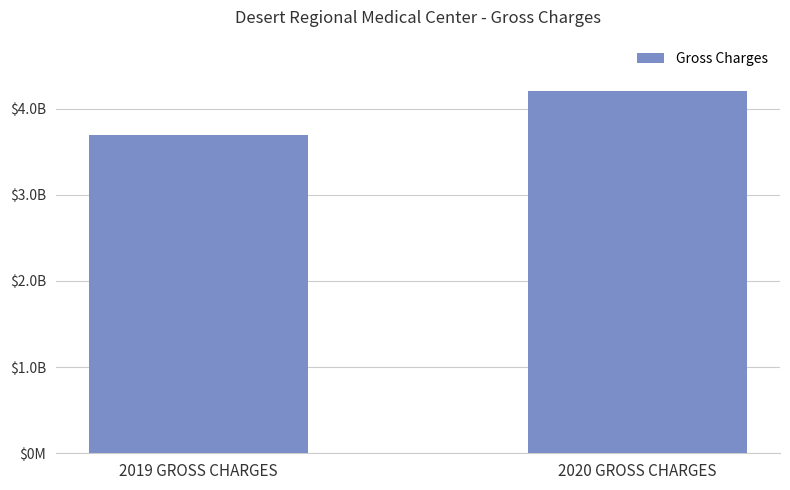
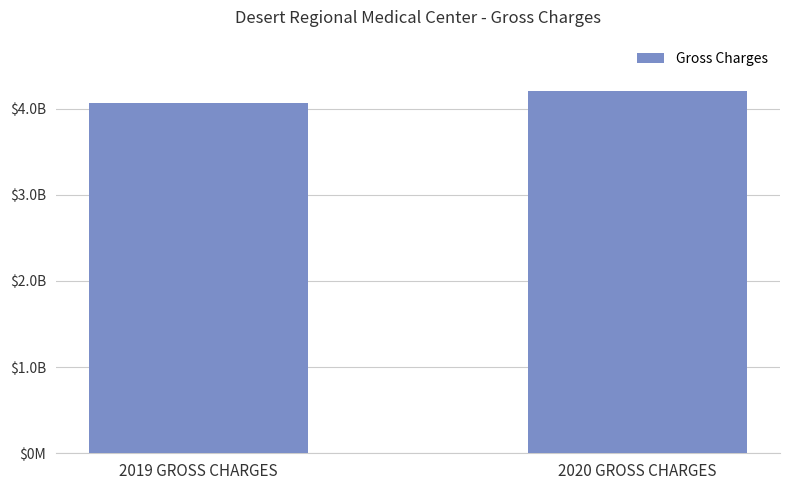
  {
-   "2019 GROSS CHARGES": "$3700000000",
+   "2019 GROSS CHARGES": "$4100000000",
    "2020 GROSS CHARGES": "$4200000000"
  }
